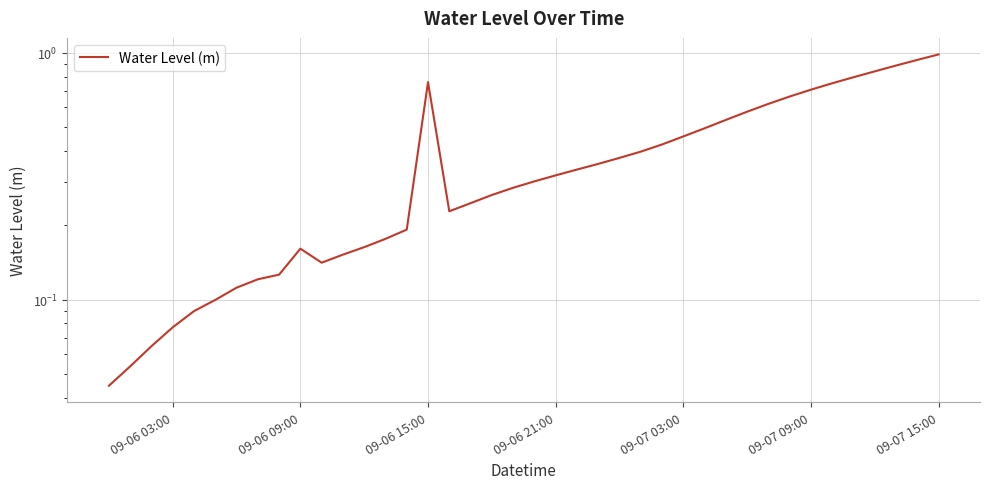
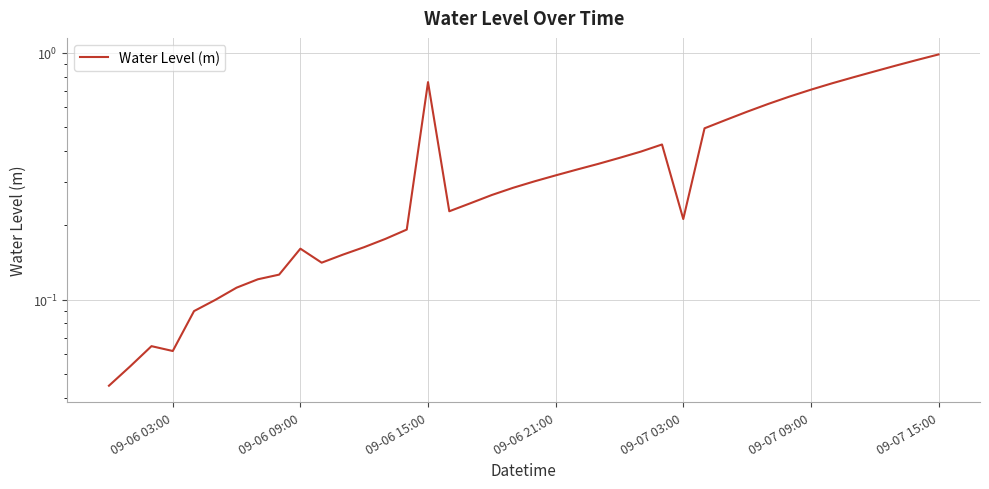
  {
-   "09-06 03:00": 0.077,
+   "09-06 03:00": 0.062,
    "09-06 09:00": 0.16,
    "09-06 15:00": 0.76,
    "09-06 21:00": 0.32,
-   "09-07 03:00": 0.46,
+   "09-07 03:00": 0.21,
    "09-07 09:00": 0.71,
    "09-07 15:00": 0.98
  }
